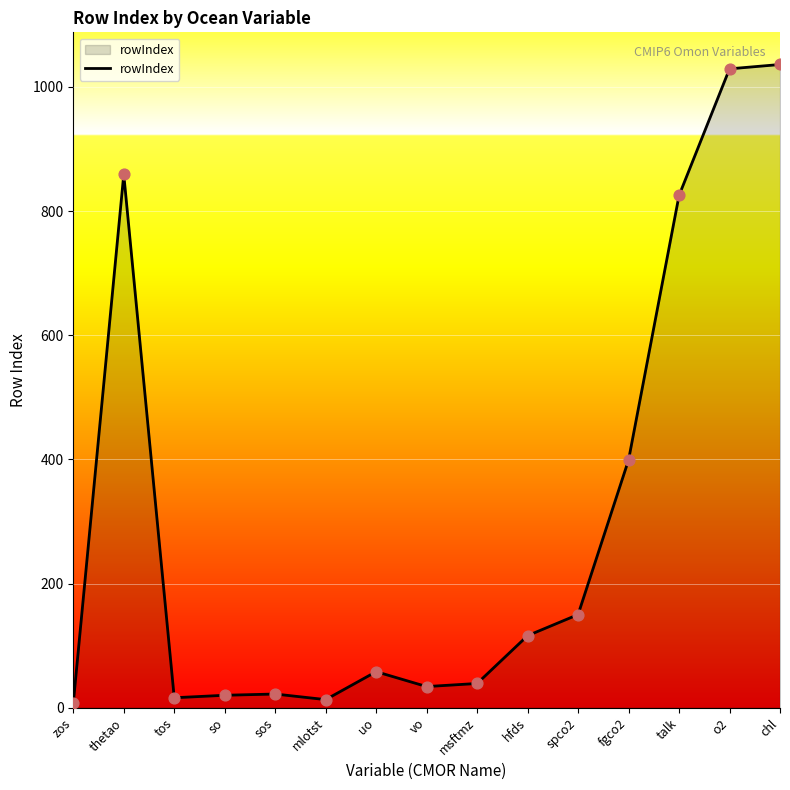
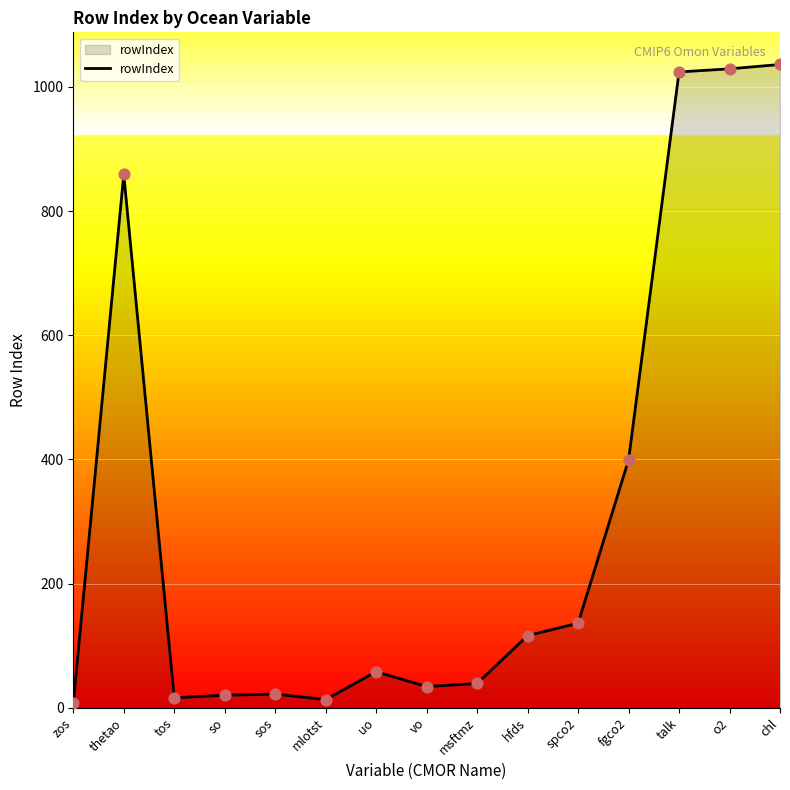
  {
    "zos": 10,
    "thetao": 860,
    "tos": 20,
    "so": 20,
    "sos": 20,
    "mlotst": 10,
    "uo": 60,
    "vo": 30,
    "msftmz": 40,
    "hfds": 120,
-   "spco2": 150,
+   "spco2": 140,
    "fgco2": 400,
-   "talk": 830,
+   "talk": 1020,
    "o2": 1030,
    "chl": 1040
  }
